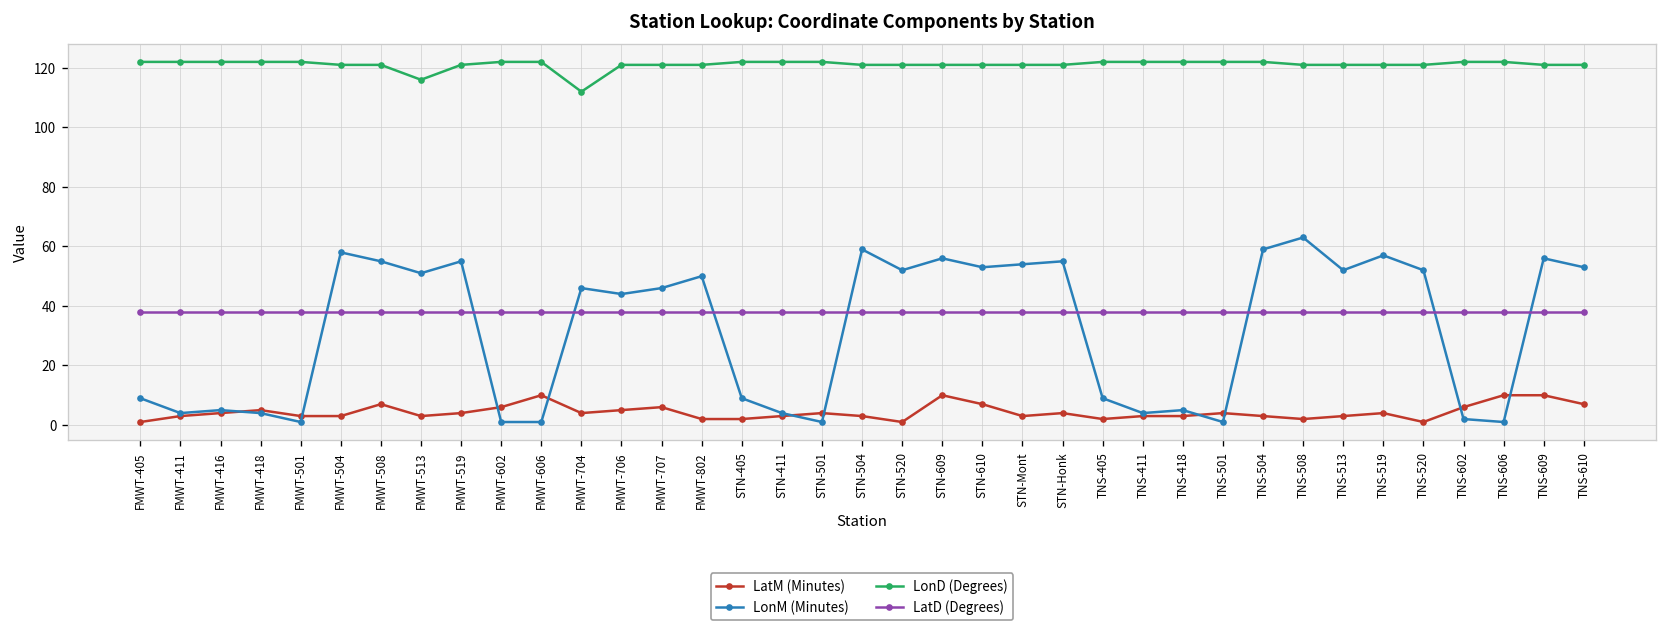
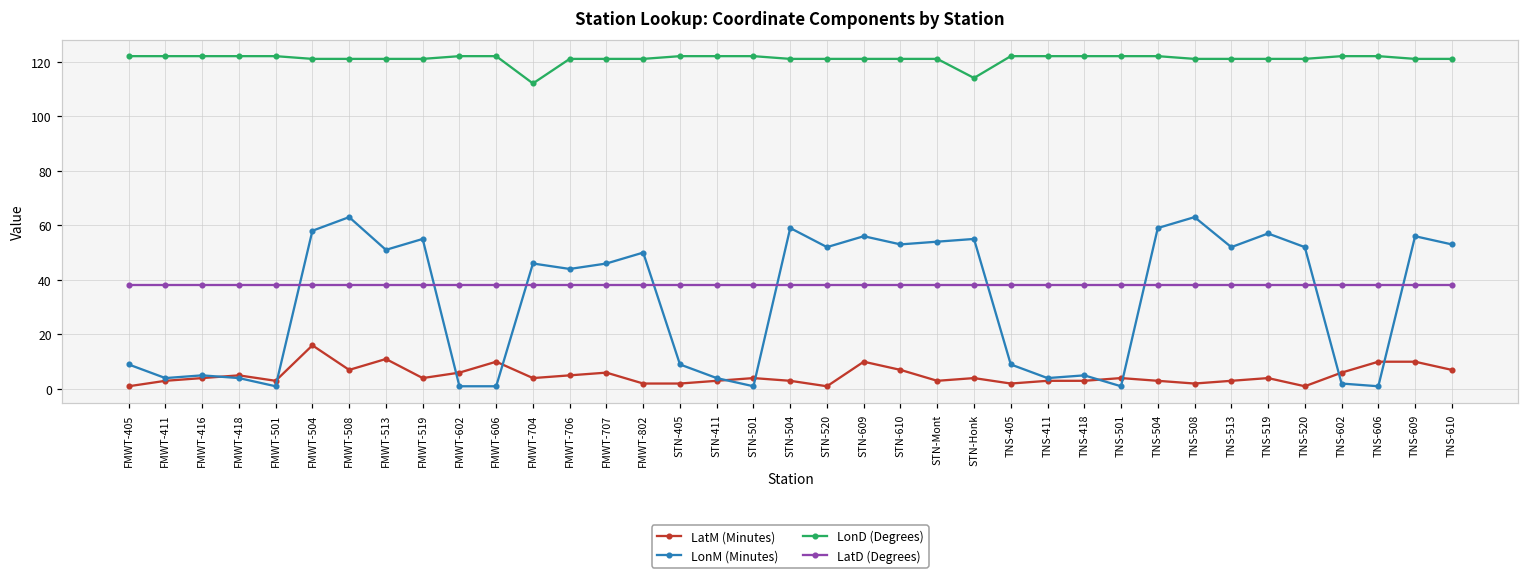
  {
    "LatM (Minutes)": {
      "FMWT-405": 1,
      "FMWT-501": 3,
-     "FMWT-504": 3,
+     "FMWT-504": 16,
      "FMWT-508": 7,
-     "FMWT-513": 3,
+     "FMWT-513": 11,
      "FMWT-519": 4,
      "FMWT-602": 6,
      "FMWT-606": 10,
      "FMWT-704": 4,
      "FMWT-706": 5,
      "FMWT-707": 6,
      "FMWT-802": 2,
      "STN-405": 2,
      "STN-501": 4,
      "STN-504": 3,
      "STN-520": 1,
      "STN-609": 10,
      "STN-610": 7,
      "STN-Mont": 3,
      "STN-Honk": 4,
      "TNS-405": 2,
      "TNS-418": 3,
      "TNS-501": 4,
      "TNS-504": 3,
      "TNS-508": 2,
      "TNS-513": 3,
      "TNS-519": 4,
      "TNS-520": 1,
      "TNS-602": 6,
      "TNS-606": 10,
      "TNS-609": 10,
      "TNS-610": 7
    },
    "LonM (Minutes)": {
      "FMWT-405": 9,
      "FMWT-501": 1,
      "FMWT-504": 58,
-     "FMWT-508": 55,
+     "FMWT-508": 63,
      "FMWT-513": 51,
      "FMWT-519": 55,
      "FMWT-602": 1,
      "FMWT-606": 1,
      "FMWT-704": 46,
      "FMWT-706": 44,
      "FMWT-707": 46,
      "FMWT-802": 50,
      "STN-405": 9,
      "STN-501": 1,
      "STN-504": 59,
      "STN-520": 52,
      "STN-609": 56,
      "STN-610": 53,
      "STN-Mont": 54,
      "STN-Honk": 55,
      "TNS-405": 9,
      "TNS-418": 5,
      "TNS-501": 1,
      "TNS-504": 59,
      "TNS-508": 63,
      "TNS-513": 52,
      "TNS-519": 57,
      "TNS-520": 52,
      "TNS-602": 2,
      "TNS-606": 1,
      "TNS-609": 56,
      "TNS-610": 53
    },
    "LonD (Degrees)": {
      "FMWT-405": 122,
      "FMWT-411": 122,
      "FMWT-416": 122,
      "FMWT-418": 122,
      "FMWT-501": 122,
      "FMWT-504": 121,
      "FMWT-508": 121,
-     "FMWT-513": 116,
+     "FMWT-513": 121,
      "FMWT-519": 121,
      "FMWT-602": 122,
      "FMWT-606": 122,
      "FMWT-704": 112,
      "FMWT-706": 121,
      "FMWT-707": 121,
      "FMWT-802": 121,
      "STN-405": 122,
      "STN-411": 122,
      "STN-501": 122,
      "STN-504": 121,
      "STN-520": 121,
      "STN-609": 121,
      "STN-610": 121,
      "STN-Mont": 121,
-     "STN-Honk": 121,
+     "STN-Honk": 114,
      "TNS-405": 122,
      "TNS-411": 122,
      "TNS-418": 122,
      "TNS-501": 122,
      "TNS-504": 122,
      "TNS-508": 121,
      "TNS-513": 121,
      "TNS-519": 121,
      "TNS-520": 121,
      "TNS-602": 122,
      "TNS-606": 122,
      "TNS-609": 121,
      "TNS-610": 121
    },
    "LatD (Degrees)": {
      "FMWT-405": 38,
      "FMWT-411": 38,
      "FMWT-416": 38,
      "FMWT-418": 38,
      "FMWT-501": 38,
      "FMWT-504": 38,
      "FMWT-508": 38,
      "FMWT-513": 38,
      "FMWT-519": 38,
      "FMWT-602": 38,
      "FMWT-606": 38,
      "FMWT-704": 38,
      "FMWT-706": 38,
      "FMWT-707": 38,
      "FMWT-802": 38,
      "STN-405": 38,
      "STN-411": 38,
      "STN-501": 38,
      "STN-504": 38,
      "STN-520": 38,
      "STN-609": 38,
      "STN-610": 38,
      "STN-Mont": 38,
      "STN-Honk": 38,
      "TNS-405": 38,
      "TNS-411": 38,
      "TNS-418": 38,
      "TNS-501": 38,
      "TNS-504": 38,
      "TNS-508": 38,
      "TNS-513": 38,
      "TNS-519": 38,
      "TNS-520": 38,
      "TNS-602": 38,
      "TNS-606": 38,
      "TNS-609": 38,
      "TNS-610": 38
    }
  }
